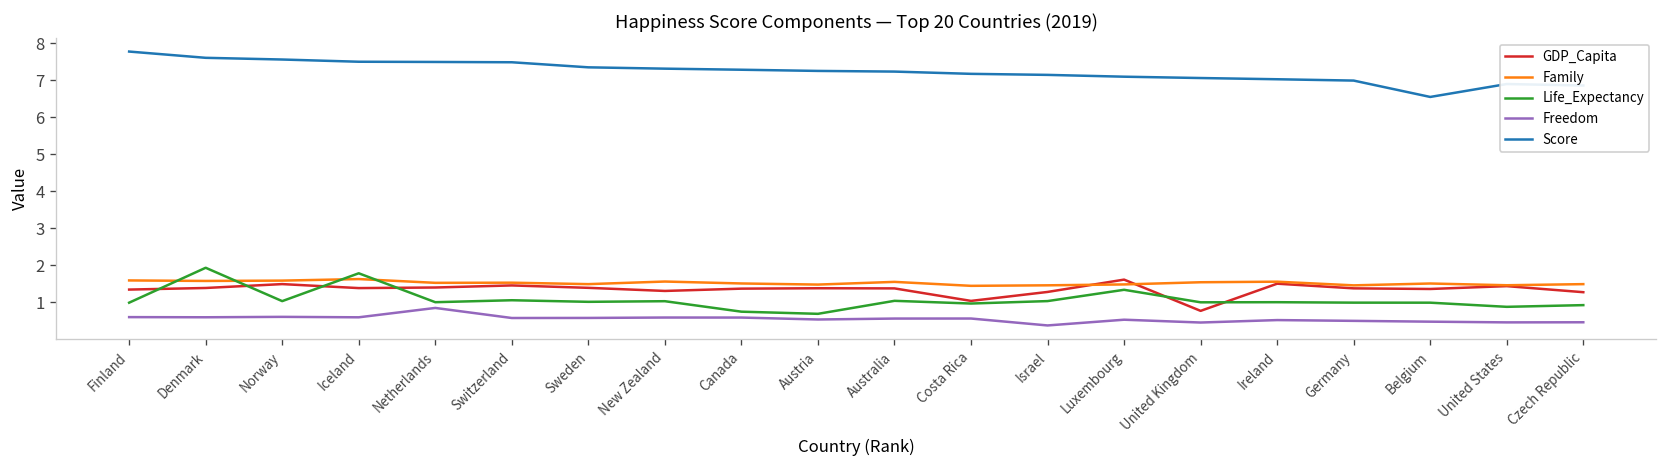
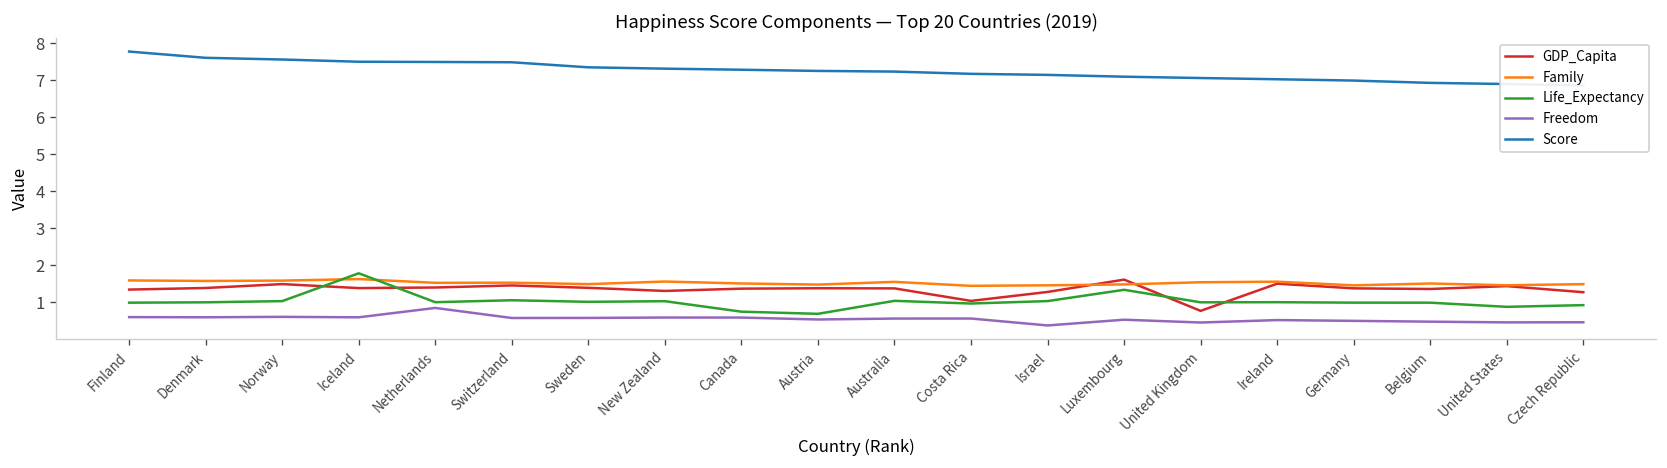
  {
    "GDP_Capita": {
      "Finland": 1.3,
      "Denmark": 1.4,
      "Norway": 1.5,
      "Iceland": 1.4,
      "Netherlands": 1.4,
      "Sweden": 1.4,
      "New Zealand": 1.3,
      "Canada": 1.4,
      "Austria": 1.4,
      "Australia": 1.4,
      "Israel": 1.3,
      "Luxembourg": 1.6,
      "United Kingdom": 0.8,
      "Belgium": 1.4,
      "Czech Republic": 1.3
    },
    "Family": {
      "Finland": 1.6,
      "Denmark": 1.6,
      "Norway": 1.6,
      "Iceland": 1.6,
      "Netherlands": 1.5,
      "Sweden": 1.5,
      "New Zealand": 1.6,
      "Canada": 1.5,
      "Austria": 1.5,
      "Australia": 1.5,
      "Costa Rica": 1.4,
      "Israel": 1.5,
      "Luxembourg": 1.5,
      "United Kingdom": 1.5,
      "Belgium": 1.5,
      "Czech Republic": 1.5
    },
    "Life_Expectancy": {
      "Finland": 1.0,
-     "Denmark": 1.9,
+     "Denmark": 1.0,
      "Norway": 1.0,
      "Iceland": 1.8,
      "Netherlands": 1.0,
      "Switzerland": 1.1,
      "Sweden": 1.0,
      "New Zealand": 1.0,
      "Canada": 0.7,
      "Austria": 0.7,
      "Australia": 1.0,
      "Israel": 1.0,
      "Luxembourg": 1.3,
      "United Kingdom": 1.0,
      "Ireland": 1.0,
      "Germany": 1.0,
      "Belgium": 1.0,
      "United States": 0.9,
      "Czech Republic": 0.9
    },
    "Freedom": {
      "Finland": 0.6,
      "Denmark": 0.6,
      "Norway": 0.6,
      "Iceland": 0.6,
      "Netherlands": 0.8,
      "Switzerland": 0.6,
      "Sweden": 0.6,
      "New Zealand": 0.6,
      "Canada": 0.6,
      "Austria": 0.5,
      "Australia": 0.6,
      "Costa Rica": 0.6,
      "Israel": 0.4,
      "Luxembourg": 0.5,
      "United Kingdom": 0.5,
      "Ireland": 0.5,
      "Germany": 0.5,
      "Belgium": 0.5,
      "United States": 0.5,
      "Czech Republic": 0.5
    },
    "Score": {
      "Finland": 7.8,
      "Denmark": 7.6,
      "Norway": 7.6,
      "Iceland": 7.5,
      "Netherlands": 7.5,
      "Switzerland": 7.5,
      "Sweden": 7.3,
      "New Zealand": 7.3,
      "Canada": 7.3,
      "Austria": 7.2,
      "Australia": 7.2,
      "Costa Rica": 7.2,
      "Israel": 7.1,
      "Luxembourg": 7.1,
      "United Kingdom": 7.1,
      "Ireland": 7.0,
      "Germany": 7.0,
-     "Belgium": 6.5
+     "Belgium": 6.9
    }
  }
